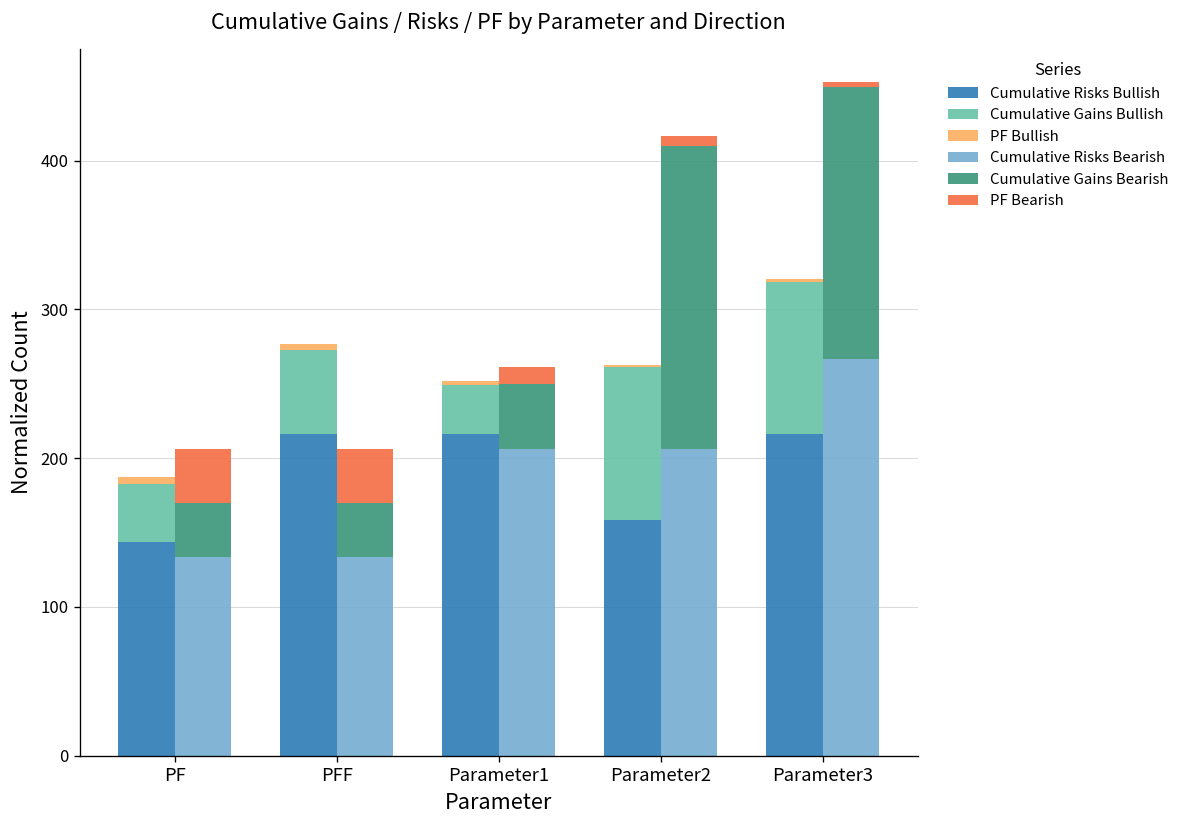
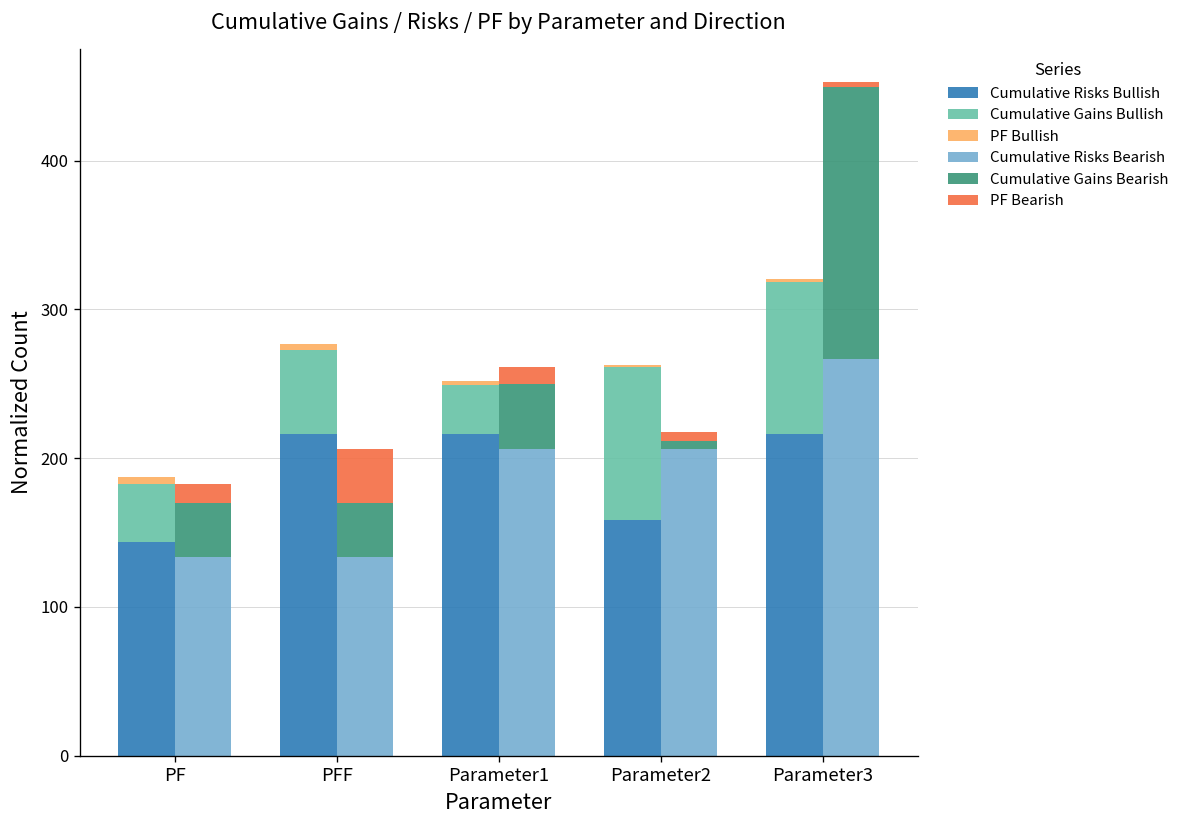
  {
    "Cumulative Risks Bullish": {
      "PF": 144,
      "PFF": 216,
      "Parameter1": 216,
      "Parameter2": 159,
      "Parameter3": 216
    },
    "PF Bullish": {
      "PF": 5,
      "PFF": 4,
      "Parameter1": 2
    },
    "Cumulative Gains Bearish": {
      "PF": 36,
      "PFF": 36,
      "Parameter1": 43,
-     "Parameter2": 204,
+     "Parameter2": 5,
      "Parameter3": 182
    },
    "PF Bearish": {
-     "PF": 36,
+     "PF": 13,
      "PFF": 36,
      "Parameter1": 12,
      "Parameter2": 7,
      "Parameter3": 3
    }
  }
